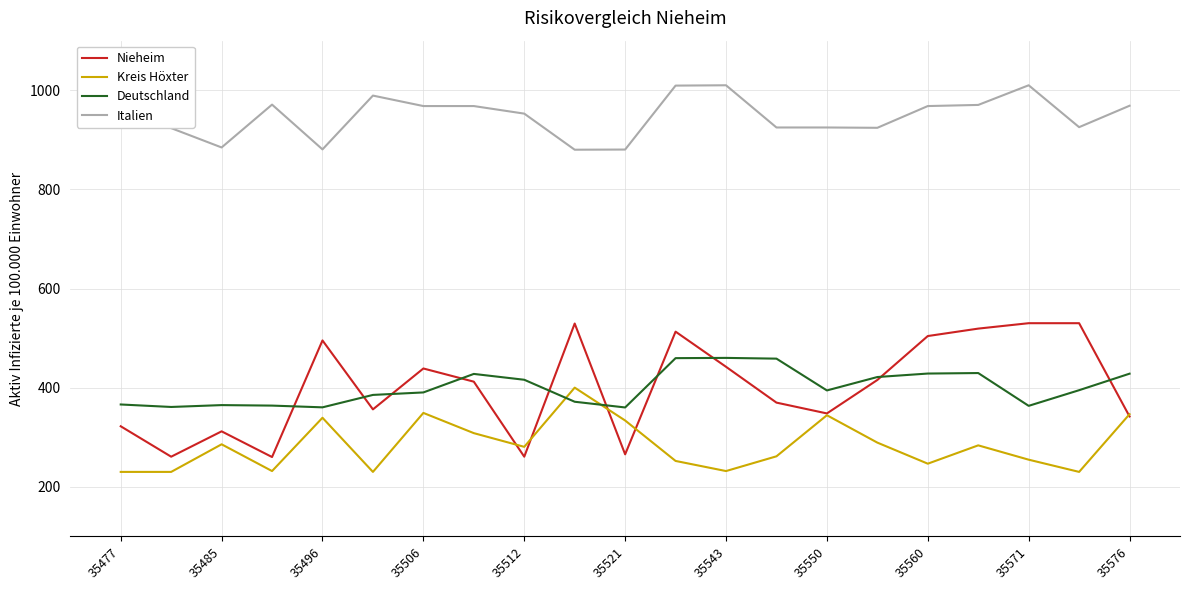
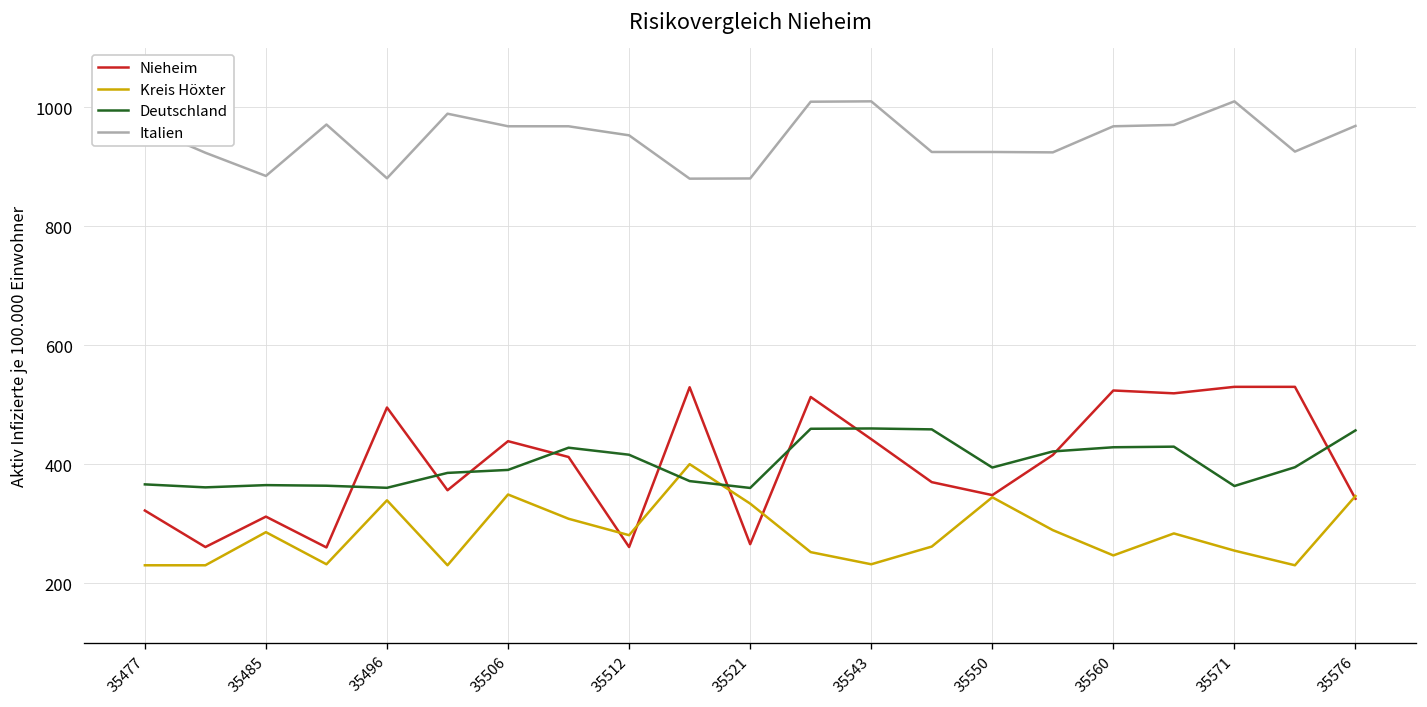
  {
    "Nieheim": {
      "35477": 320,
      "35485": 310,
      "35496": 500,
      "35506": 440,
      "35512": 260,
      "35521": 270,
      "35543": 440,
-     "35560": 500,
+     "35560": 520,
      "35571": 530
    },
    "Kreis Höxter": {
      "35477": 230,
      "35485": 290,
      "35496": 340,
      "35506": 350,
      "35512": 280,
      "35521": 330,
      "35543": 230,
      "35560": 250,
      "35571": 250
    },
    "Deutschland": {
      "35477": 370,
      "35485": 360,
      "35496": 360,
      "35506": 390,
      "35512": 420,
      "35521": 360,
      "35543": 460,
      "35550": 390,
      "35560": 430,
      "35571": 360,
-     "35576": 430
+     "35576": 460
    },
    "Italien": {
      "35485": 880,
      "35496": 880,
      "35506": 970,
      "35512": 950,
      "35521": 880,
      "35543": 1010,
      "35550": 920,
      "35560": 970,
      "35571": 1010,
      "35576": 970
    }
  }
